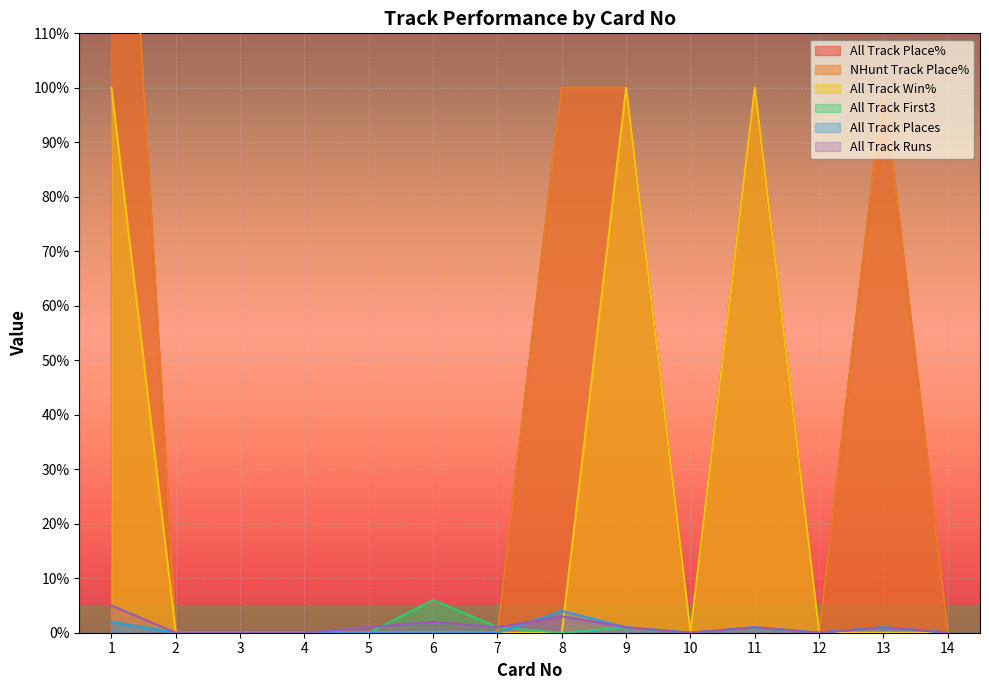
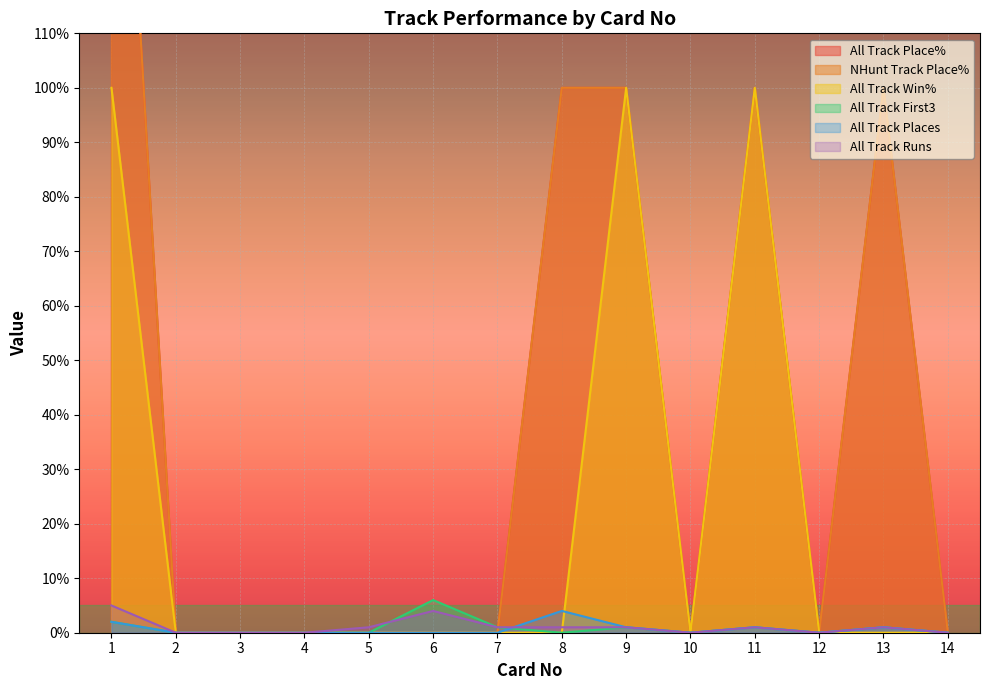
  {
    "All Track First3": {
      "6": "6%"
    },
    "All Track Places": {
      "8": "4%"
    },
    "All Track Runs": {
      "1": "5%",
      "5": "1%",
-     "6": "2%",
-     "8": "3%"
+     "6": "4%",
+     "8": "1%"
    }
  }
